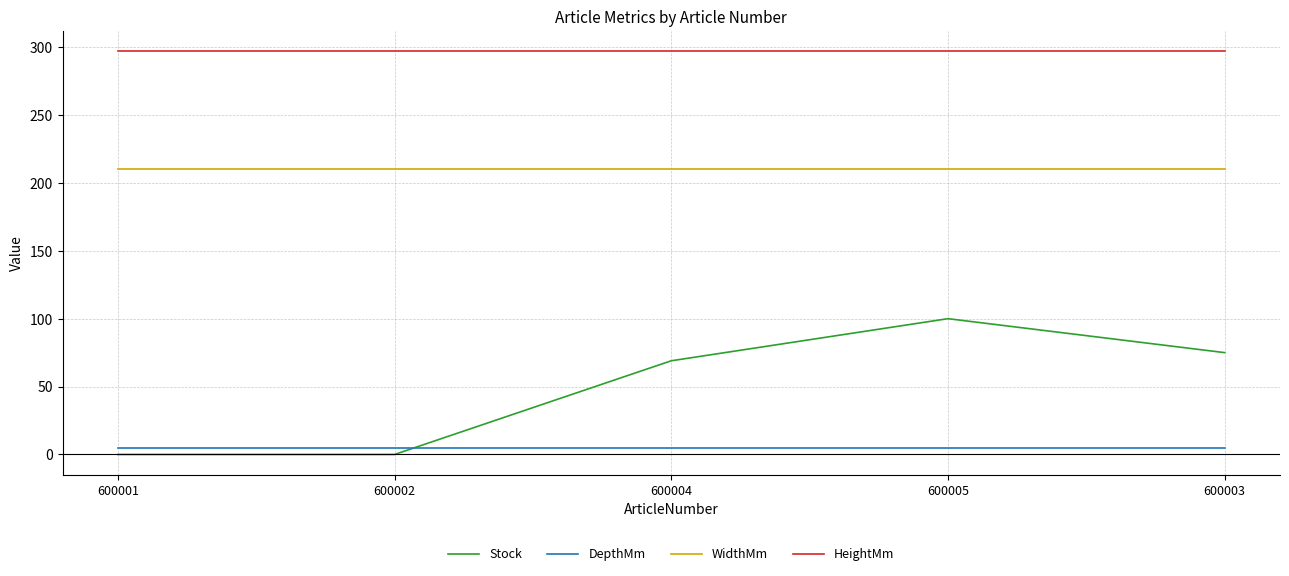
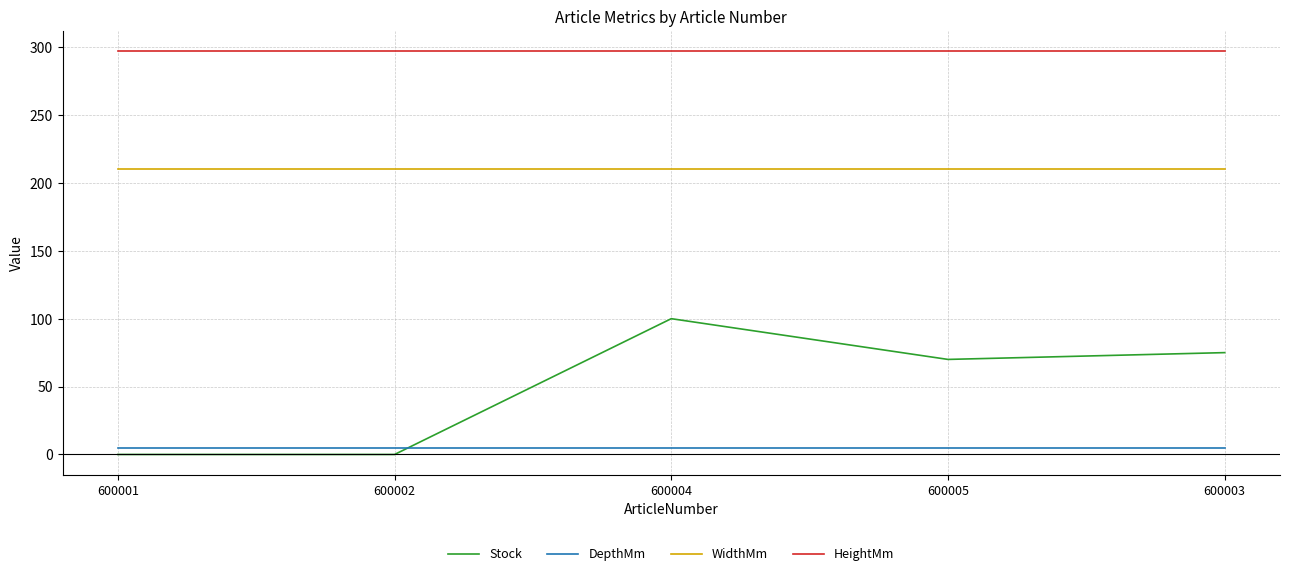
  {
    "Stock": {
      "600001": 0,
      "600002": 0,
-     "600004": 69,
-     "600005": 100,
+     "600004": 100,
+     "600005": 70,
      "600003": 75
    },
    "DepthMm": {
      "600001": 5,
      "600002": 5,
      "600004": 5,
      "600005": 5,
      "600003": 5
    },
    "WidthMm": {
      "600001": 210,
      "600002": 210,
      "600004": 210,
      "600005": 210,
      "600003": 210
    },
    "HeightMm": {
      "600001": 297,
      "600002": 297,
      "600004": 297,
      "600005": 297,
      "600003": 297
    }
  }
